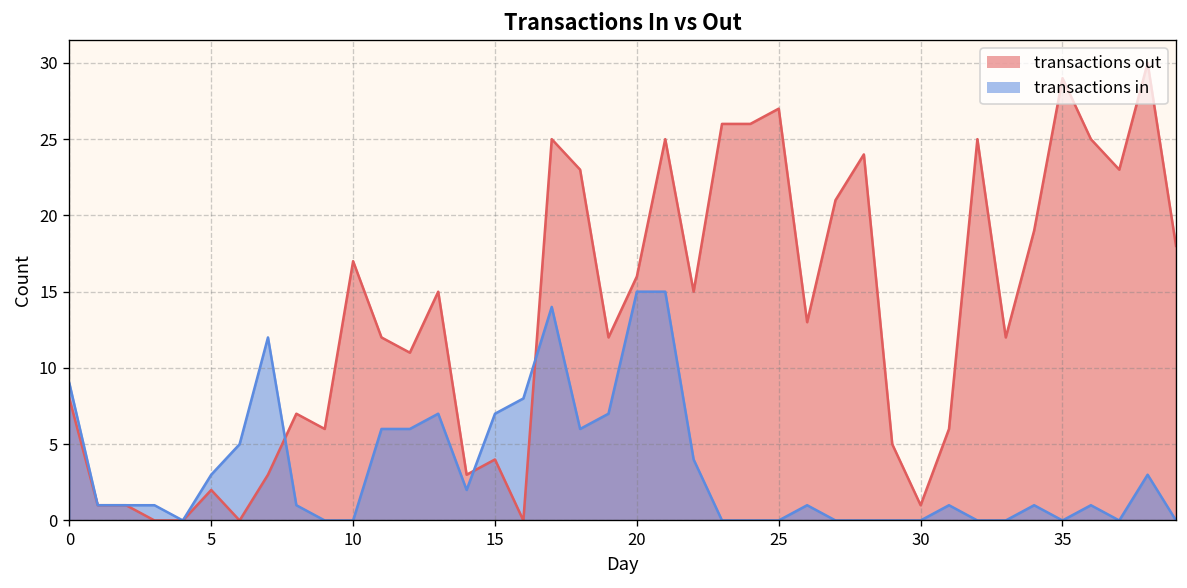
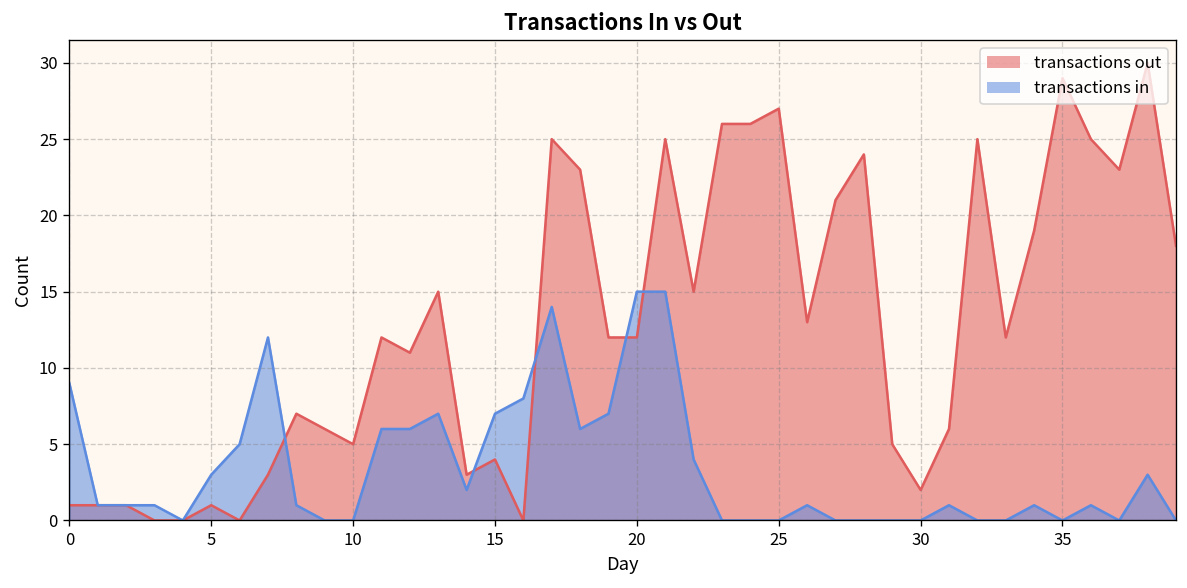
  {
    "transactions out": {
-     "0": 8,
-     "5": 2,
-     "10": 17,
+     "0": 1,
+     "5": 1,
+     "10": 5,
      "15": 4,
-     "20": 16,
+     "20": 12,
      "25": 27,
-     "30": 1
+     "30": 2
    },
    "transactions in": {
      "0": 9,
      "5": 3,
      "10": 0,
      "15": 7,
      "20": 15,
      "25": 0,
      "30": 0,
      "35": 0
    }
  }
